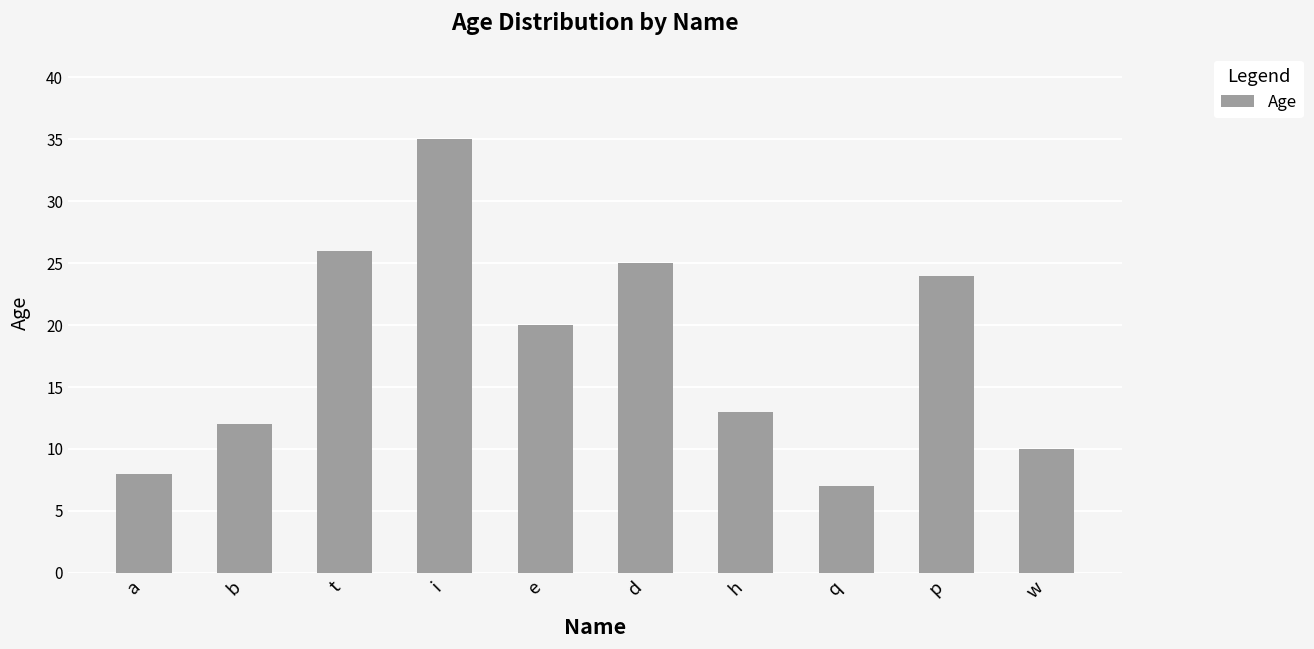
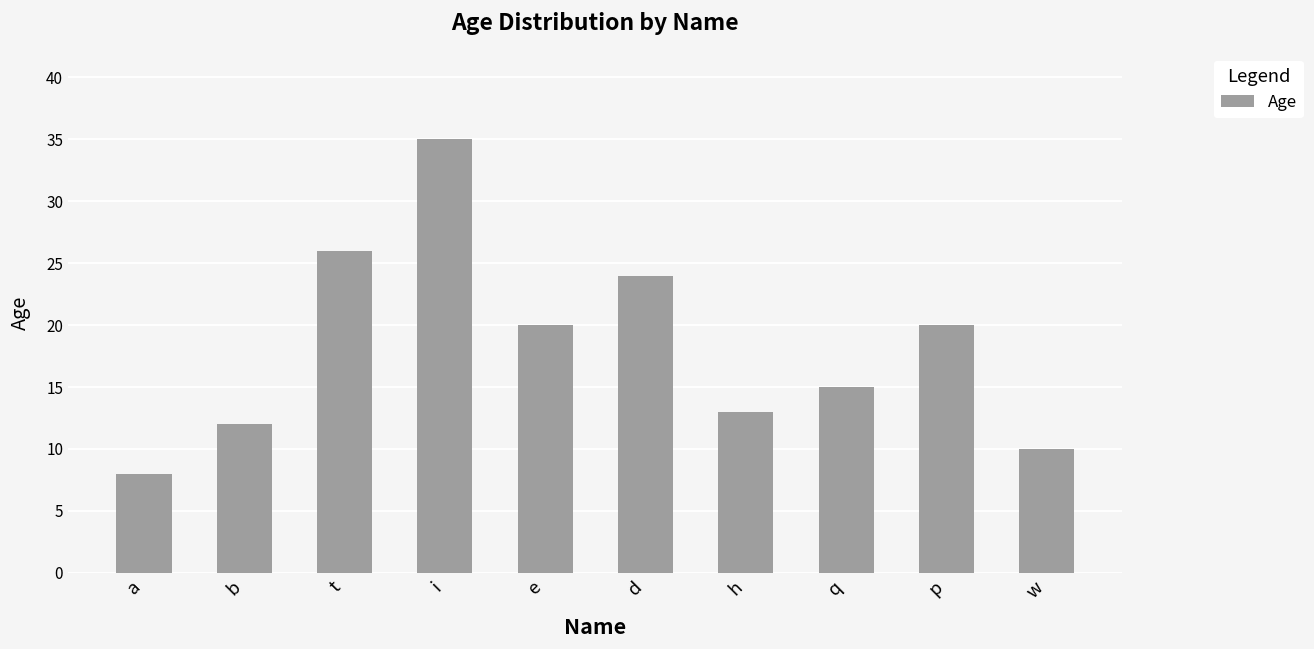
  {
    "a": 8,
    "b": 12,
    "t": 26,
    "i": 35,
    "e": 20,
-   "d": 25,
+   "d": 24,
    "h": 13,
-   "q": 7,
-   "p": 24,
+   "q": 15,
+   "p": 20,
    "w": 10
  }
